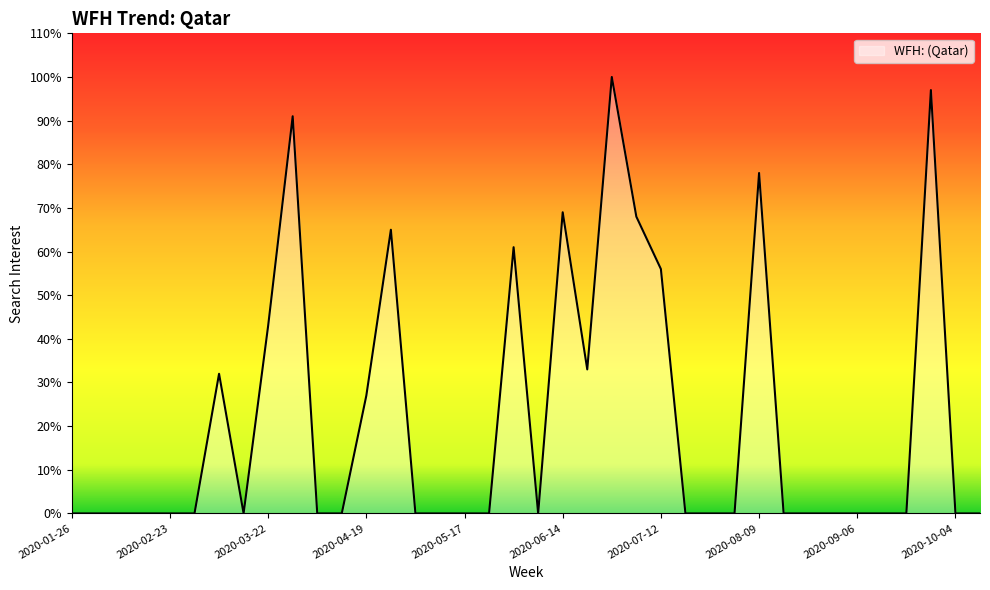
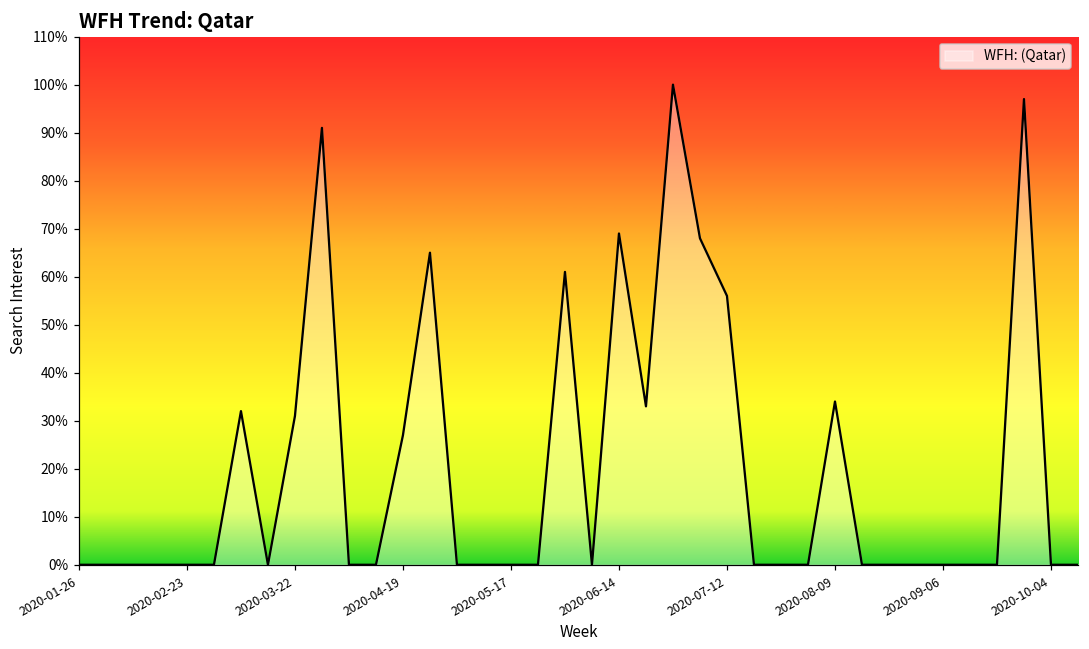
  {
    "2020-01-26": "0%",
    "2020-02-23": "0%",
-   "2020-03-22": "43%",
+   "2020-03-22": "31%",
    "2020-04-19": "27%",
    "2020-05-17": "0%",
    "2020-06-14": "69%",
    "2020-07-12": "56%",
-   "2020-08-09": "78%",
+   "2020-08-09": "34%",
    "2020-09-06": "0%",
    "2020-10-04": "0%"
  }
